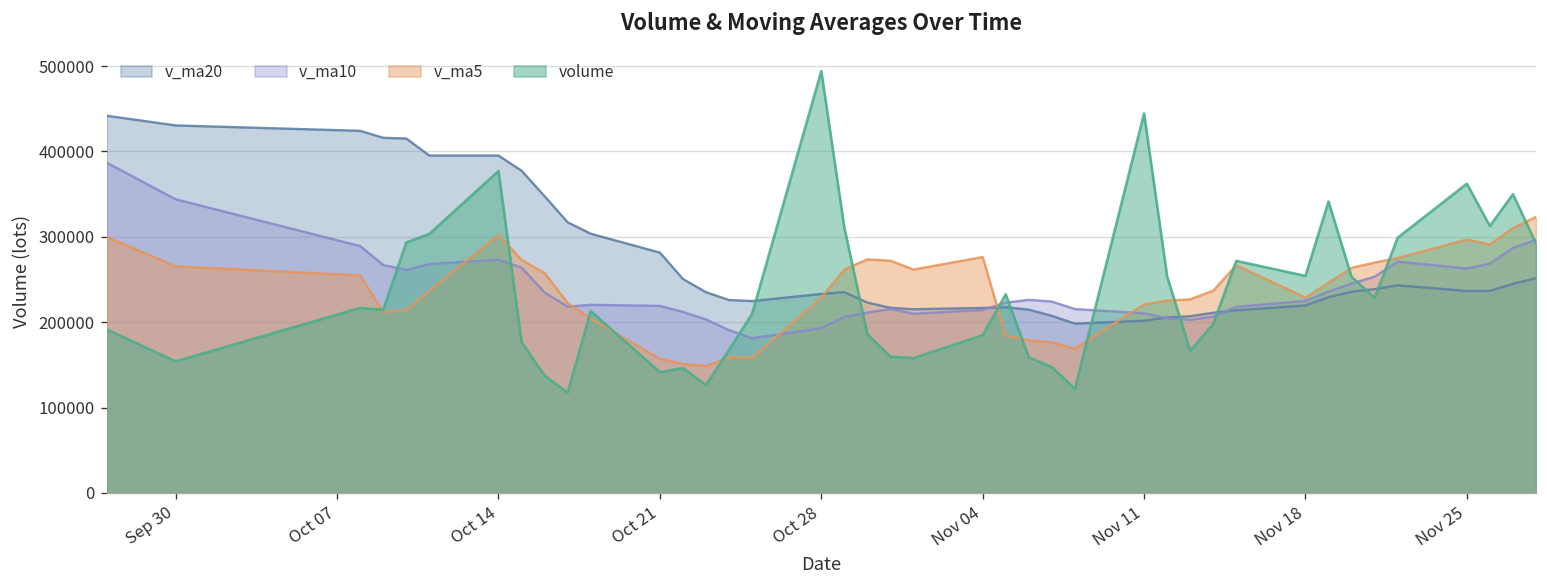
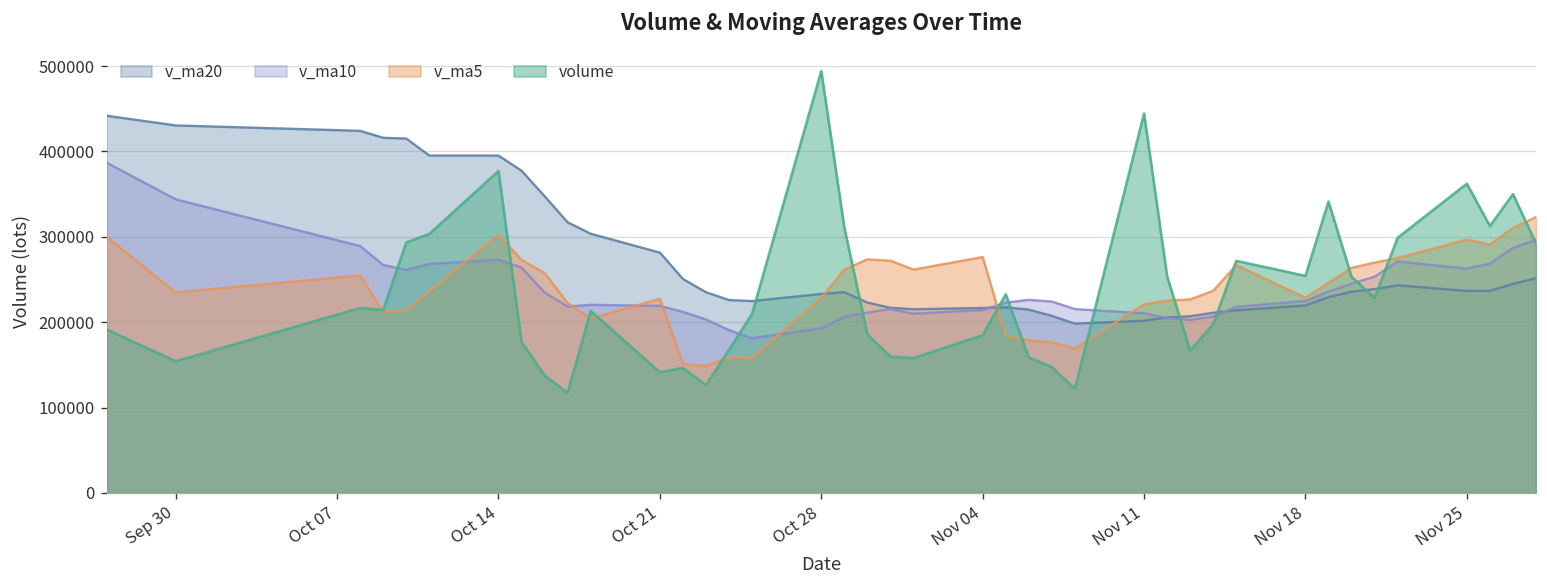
  {
    "v_ma5": {
-     "Sep 30": 270000,
+     "Sep 30": 230000,
      "Oct 14": 300000,
-     "Oct 21": 160000,
+     "Oct 21": 230000,
      "Oct 28": 230000,
      "Nov 04": 280000,
      "Nov 11": 220000,
      "Nov 18": 230000,
      "Nov 25": 300000
    }
  }
